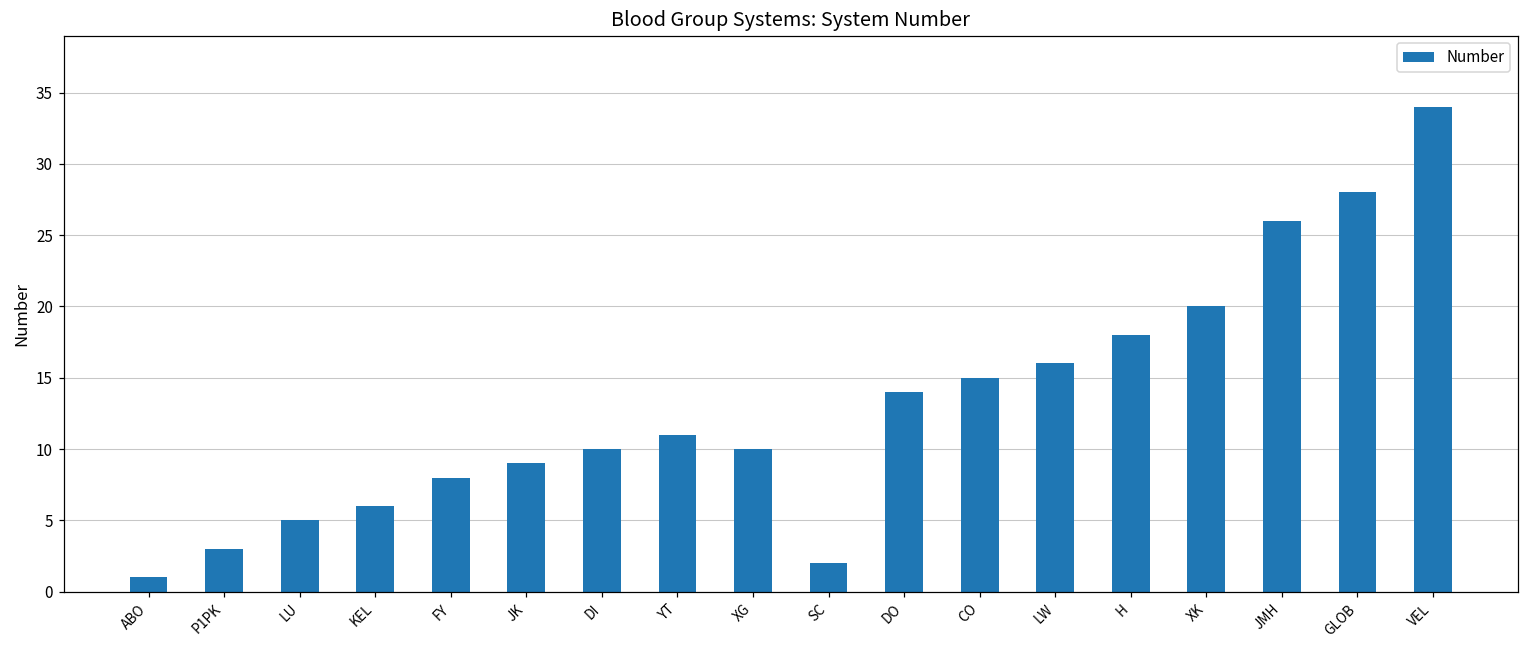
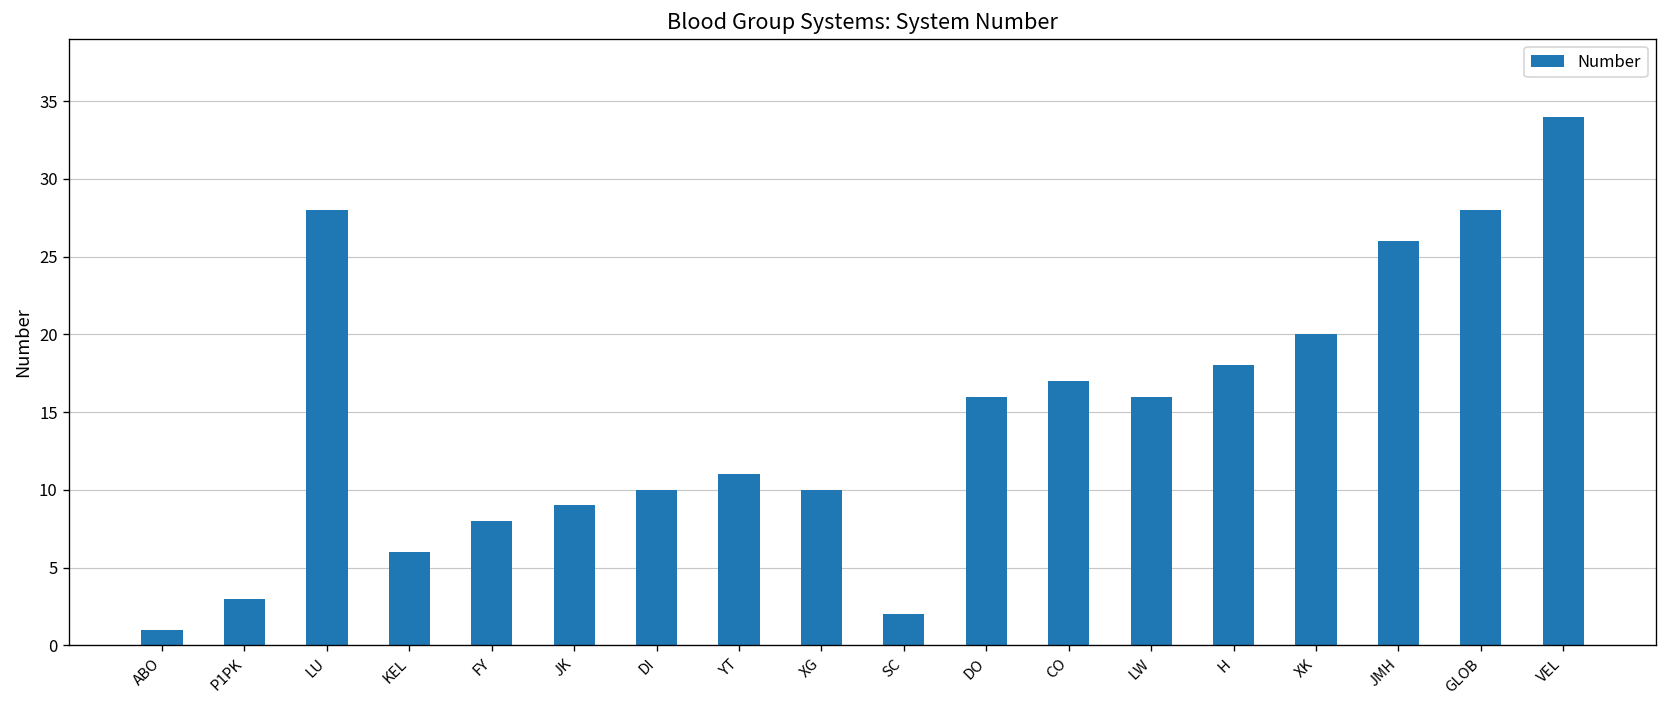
  {
    "ABO": 1,
    "P1PK": 3,
-   "LU": 5,
+   "LU": 28,
    "KEL": 6,
    "FY": 8,
    "JK": 9,
    "DI": 10,
    "YT": 11,
    "XG": 10,
    "SC": 2,
-   "DO": 14,
-   "CO": 15,
+   "DO": 16,
+   "CO": 17,
    "LW": 16,
    "H": 18,
    "XK": 20,
    "JMH": 26,
    "GLOB": 28,
    "VEL": 34
  }
